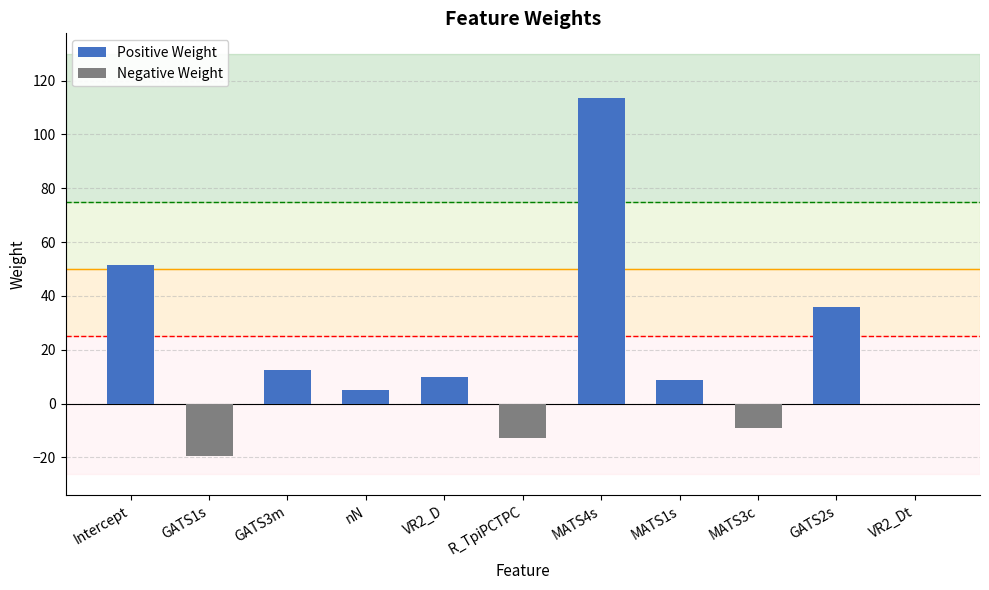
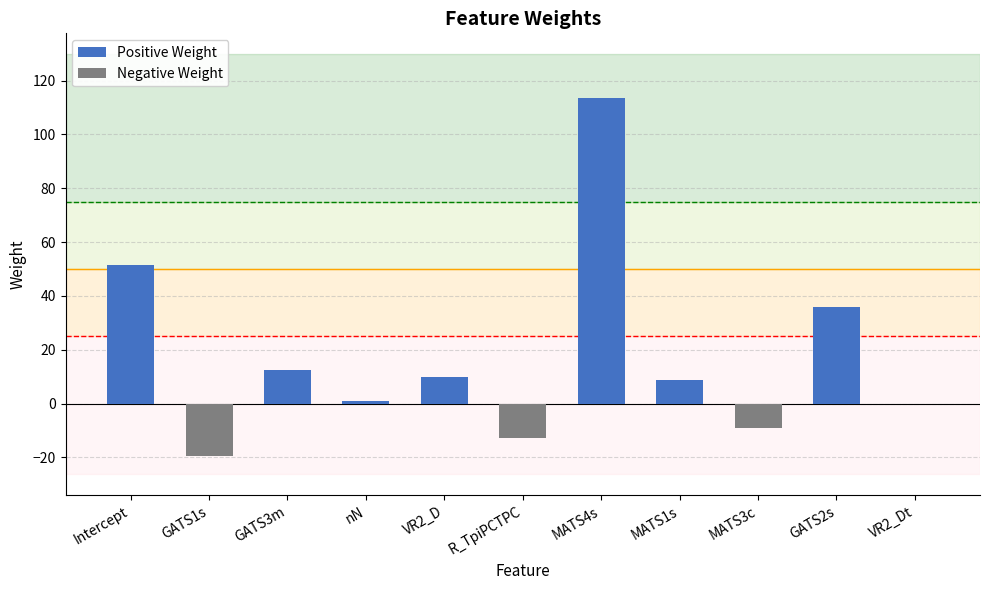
  {
    "Positive Weight": {
      "Intercept": 52,
      "GATS3m": 13,
-     "nN": 5,
+     "nN": 1,
      "VR2_D": 10,
      "MATS4s": 113,
      "MATS1s": 9,
      "GATS2s": 36
    },
    "Negative Weight": {
      "GATS1s": -19,
      "R_TpiPCTPC": -13,
      "MATS3c": -9
    }
  }
